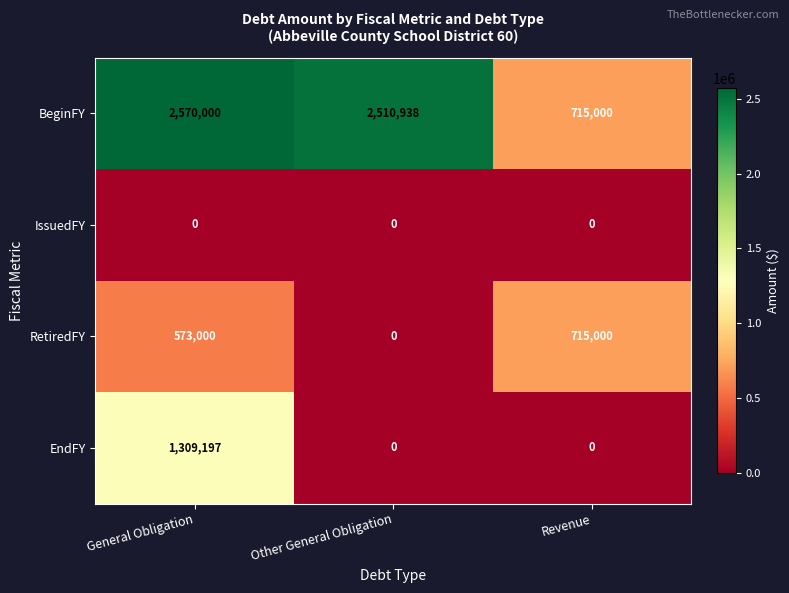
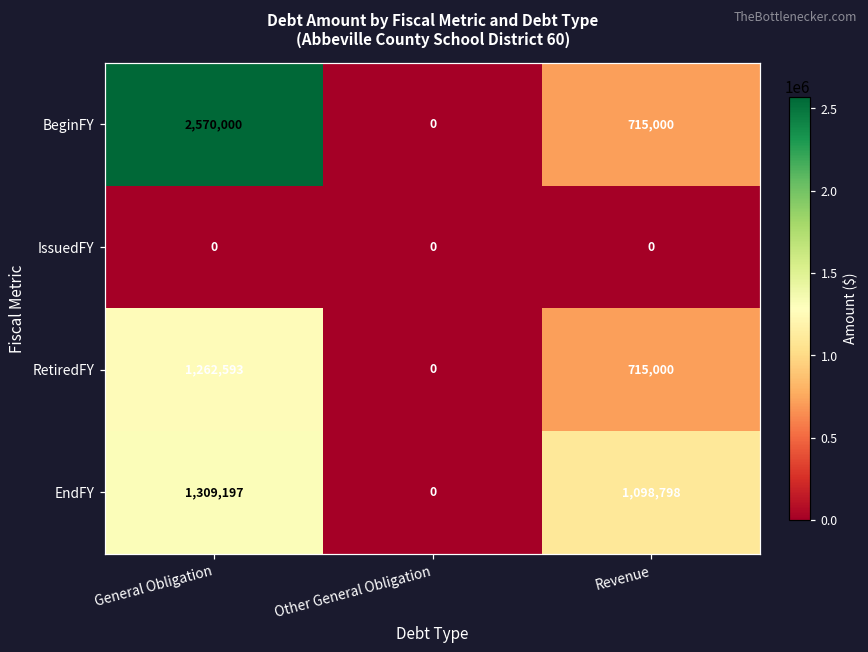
  {
    "BeginFY": {
      "General Obligation": "2,570,000",
-     "Other General Obligation": "2,510,938",
+     "Other General Obligation": "0",
      "Revenue": "715,000"
    },
    "IssuedFY": {
      "General Obligation": "0",
      "Other General Obligation": "0",
      "Revenue": "0"
    },
    "RetiredFY": {
-     "General Obligation": "573,000",
+     "General Obligation": "1,262,593",
      "Other General Obligation": "0",
      "Revenue": "715,000"
    },
    "EndFY": {
      "General Obligation": "1,309,197",
      "Other General Obligation": "0",
-     "Revenue": "0"
+     "Revenue": "1,098,798"
    }
  }
